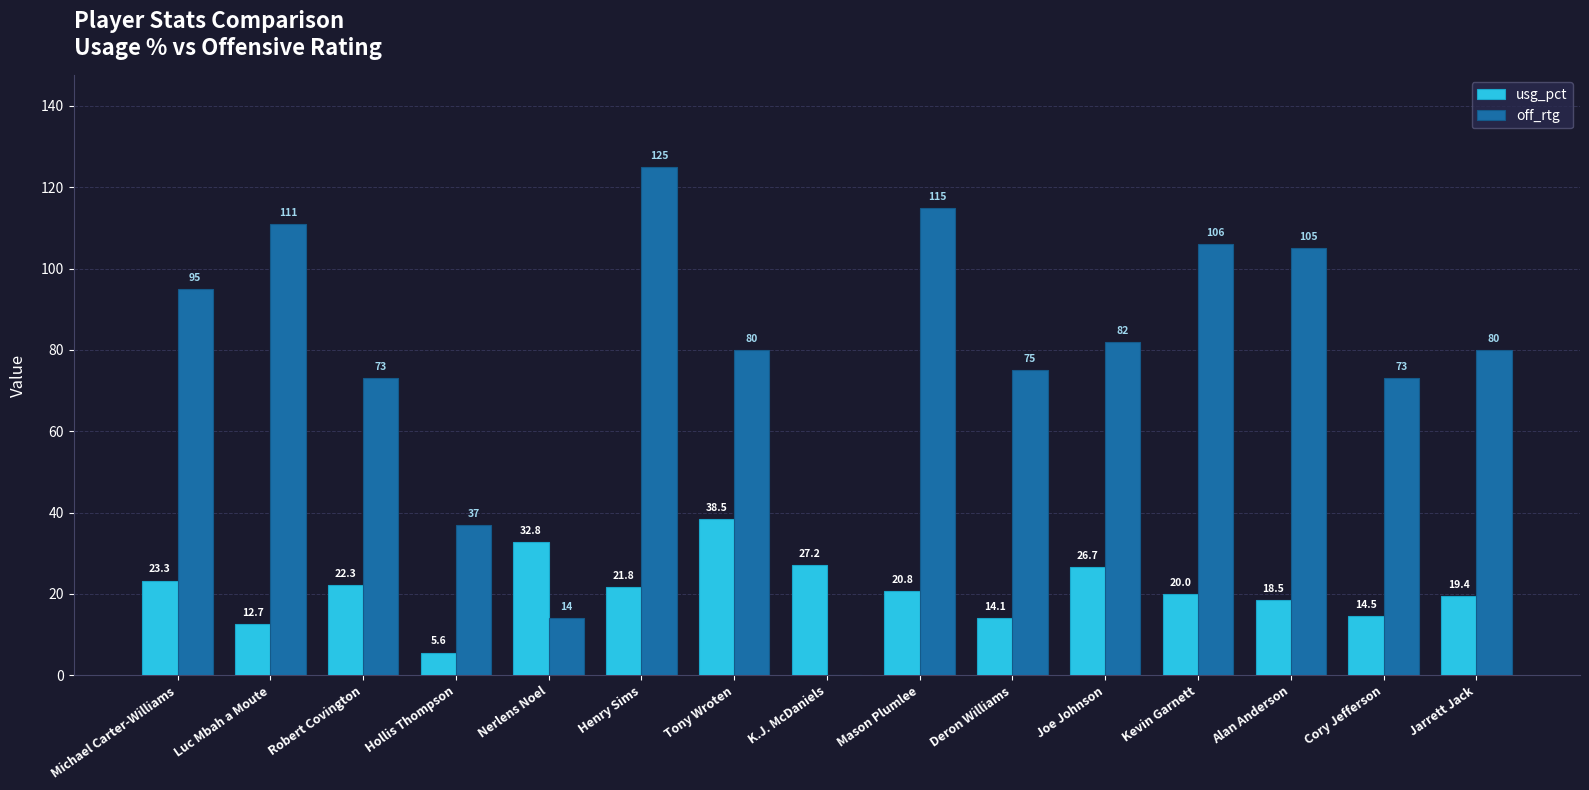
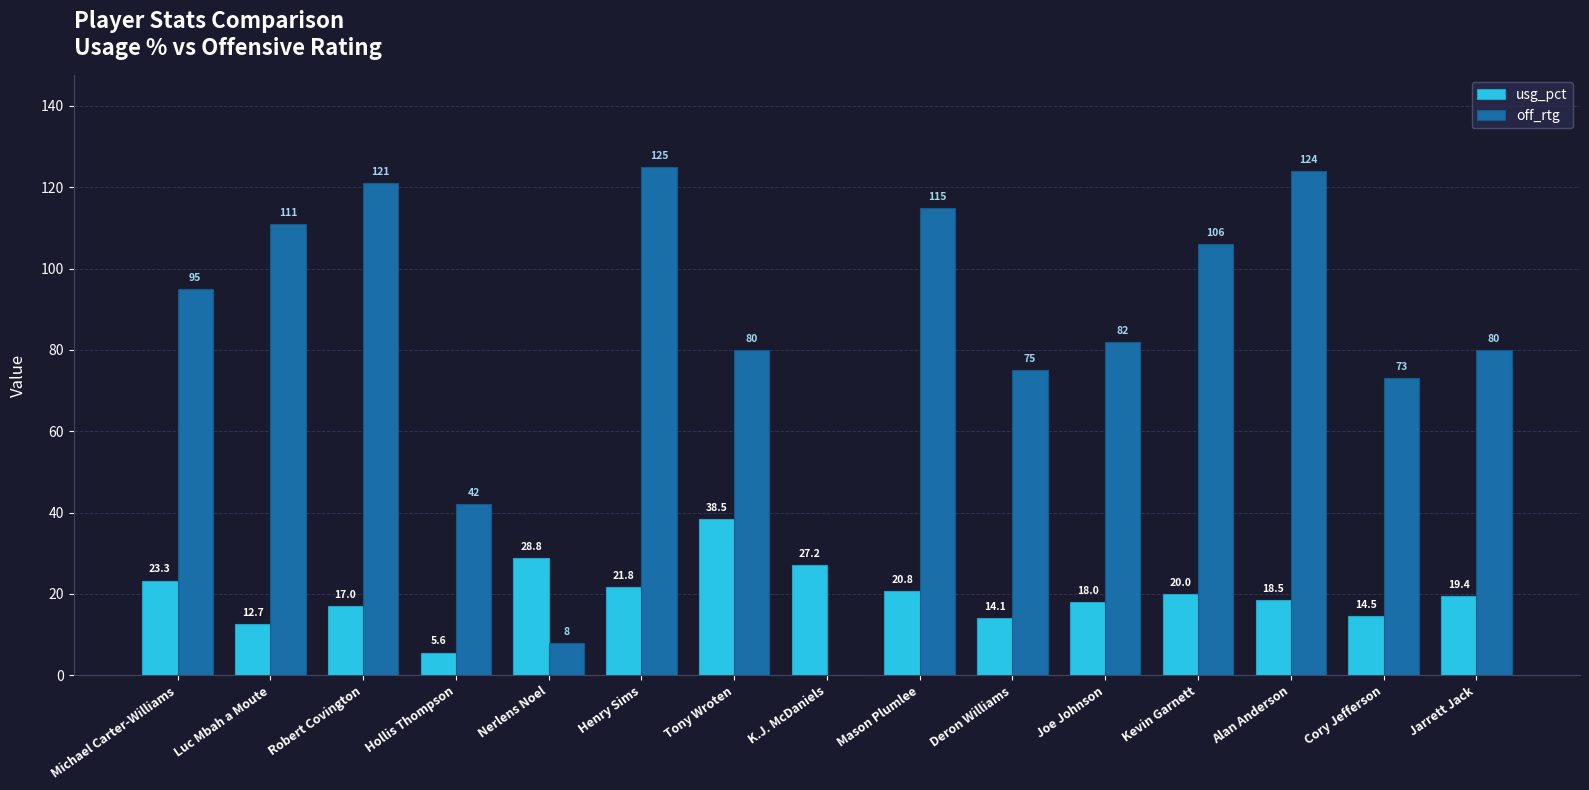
  {
    "usg_pct": {
      "Michael Carter-Williams": 23.3,
      "Luc Mbah a Moute": 12.7,
-     "Robert Covington": 22.3,
+     "Robert Covington": 17.0,
      "Hollis Thompson": 5.6,
-     "Nerlens Noel": 32.8,
+     "Nerlens Noel": 28.8,
      "Henry Sims": 21.8,
      "Tony Wroten": 38.5,
      "K.J. McDaniels": 27.2,
      "Mason Plumlee": 20.8,
      "Deron Williams": 14.1,
-     "Joe Johnson": 26.7,
+     "Joe Johnson": 18.0,
      "Kevin Garnett": 20.0,
      "Alan Anderson": 18.5,
      "Cory Jefferson": 14.5,
      "Jarrett Jack": 19.4
    },
    "off_rtg": {
      "Michael Carter-Williams": 95,
      "Luc Mbah a Moute": 111,
-     "Robert Covington": 73,
-     "Hollis Thompson": 37,
-     "Nerlens Noel": 14,
+     "Robert Covington": 121,
+     "Hollis Thompson": 42,
+     "Nerlens Noel": 8,
      "Henry Sims": 125,
      "Tony Wroten": 80,
      "Mason Plumlee": 115,
      "Deron Williams": 75,
      "Joe Johnson": 82,
      "Kevin Garnett": 106,
-     "Alan Anderson": 105,
+     "Alan Anderson": 124,
      "Cory Jefferson": 73,
      "Jarrett Jack": 80
    }
  }
